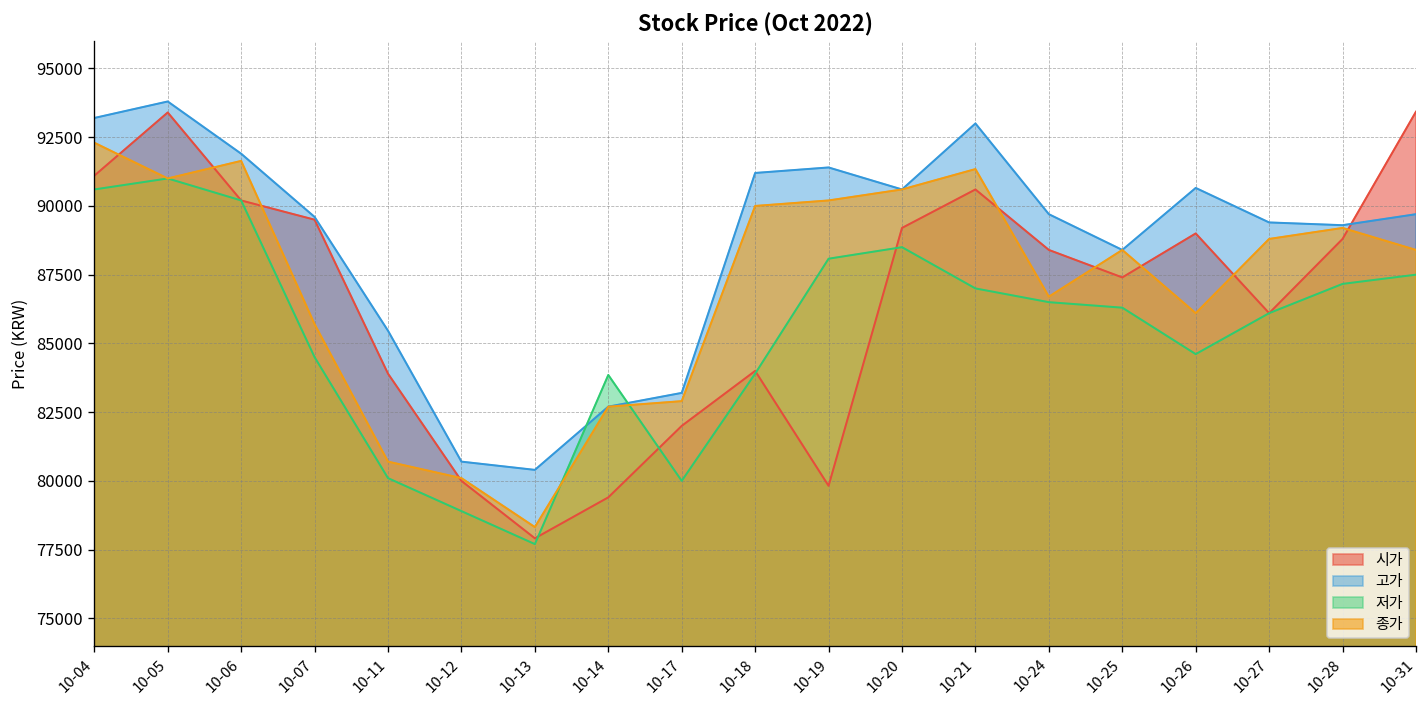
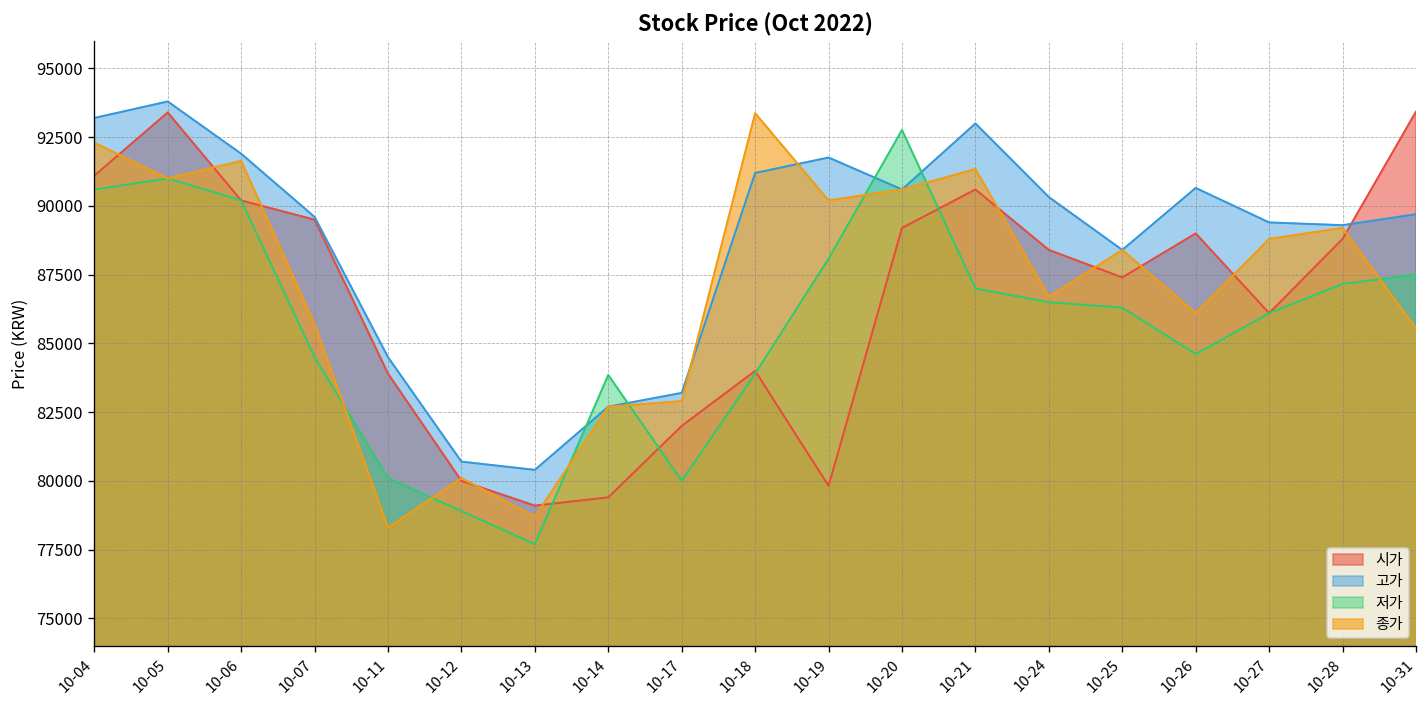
  {
    "시가": {
      "10-04": 91100,
      "10-05": 93400,
      "10-11": 83900,
-     "10-13": 77900,
+     "10-13": 79100,
      "10-14": 79400,
      "10-17": 82000,
      "10-19": 79800,
      "10-20": 89200,
      "10-21": 90600,
      "10-24": 88400,
      "10-25": 87400,
      "10-26": 89000,
      "10-28": 88800,
      "10-31": 93400
    },
    "고가": {
      "10-04": 93200,
      "10-05": 93800,
      "10-06": 91900,
-     "10-11": 85500,
+     "10-11": 84500,
      "10-12": 80700,
      "10-13": 80400,
      "10-17": 83200,
      "10-18": 91200,
-     "10-19": 91400,
+     "10-19": 91800,
      "10-21": 93000,
-     "10-24": 89700,
+     "10-24": 90300,
      "10-26": 90700,
      "10-27": 89400,
      "10-31": 89700
    },
    "저가": {
      "10-04": 90600,
      "10-07": 84500,
      "10-11": 80100,
      "10-12": 78900,
      "10-13": 77700,
      "10-14": 83900,
      "10-17": 80000,
      "10-19": 88100,
-     "10-20": 88500,
+     "10-20": 92800,
      "10-21": 87000,
      "10-24": 86500,
      "10-25": 86300,
      "10-26": 84600,
      "10-28": 87200,
      "10-31": 87500
    },
    "종가": {
      "10-04": 92300,
      "10-06": 91600,
      "10-07": 85700,
-     "10-11": 80700,
-     "10-13": 78300,
+     "10-11": 78300,
+     "10-13": 78700,
      "10-17": 82900,
-     "10-18": 90000,
+     "10-18": 93400,
      "10-19": 90200,
      "10-21": 91300,
      "10-24": 86700,
      "10-26": 86100,
      "10-27": 88800,
-     "10-31": 88400
+     "10-31": 85500
    }
  }
